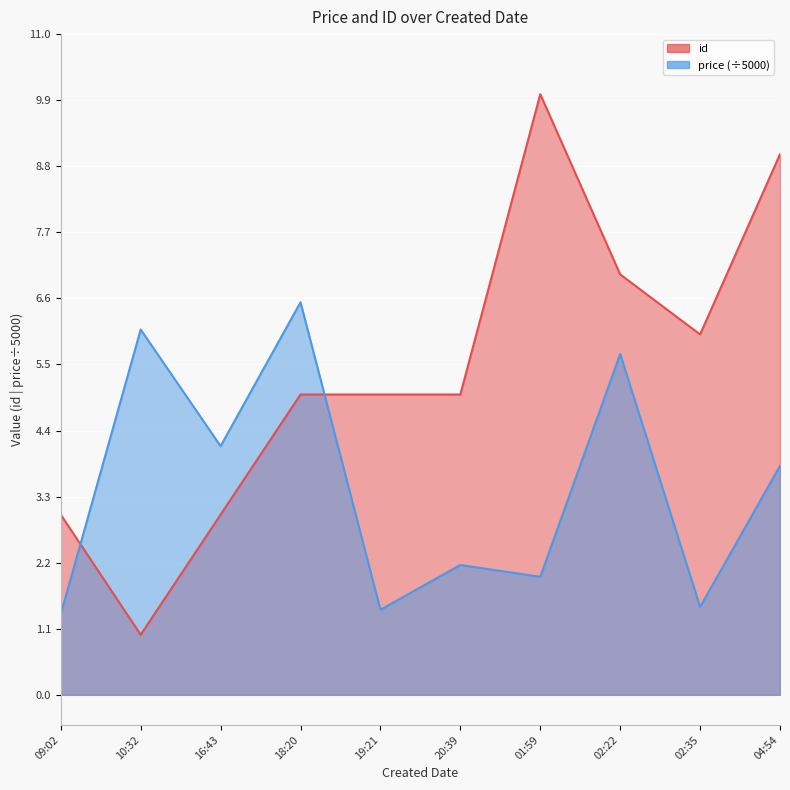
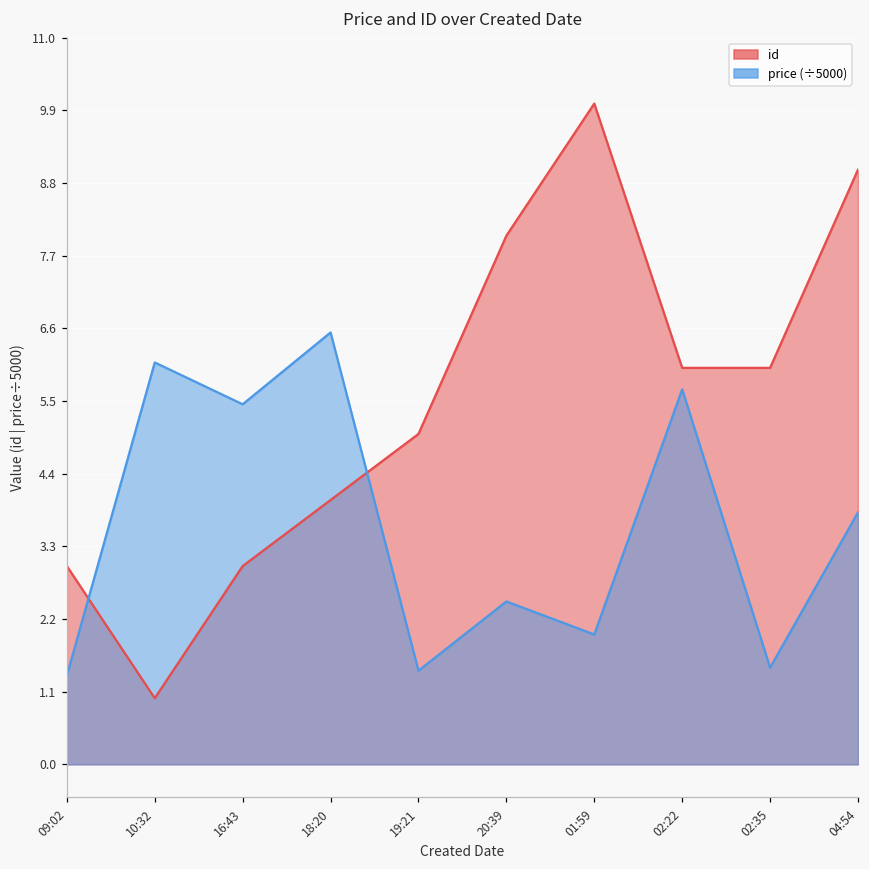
  {
    "id": {
      "09:02": 3,
      "10:32": 1,
      "16:43": 3,
-     "18:20": 5,
+     "18:20": 4,
      "19:21": 5,
-     "20:39": 5,
+     "20:39": 8,
      "01:59": 10,
-     "02:22": 7,
+     "02:22": 6,
      "02:35": 6,
      "04:54": 9
    },
    "price (÷5000)": {
      "09:02": 1.3,
      "10:32": 6.1,
-     "16:43": 4.1,
+     "16:43": 5.4,
      "18:20": 6.5,
      "19:21": 1.4,
-     "20:39": 2.2,
+     "20:39": 2.5,
      "01:59": 2.0,
      "02:22": 5.7,
      "02:35": 1.5,
      "04:54": 3.8
    }
  }
